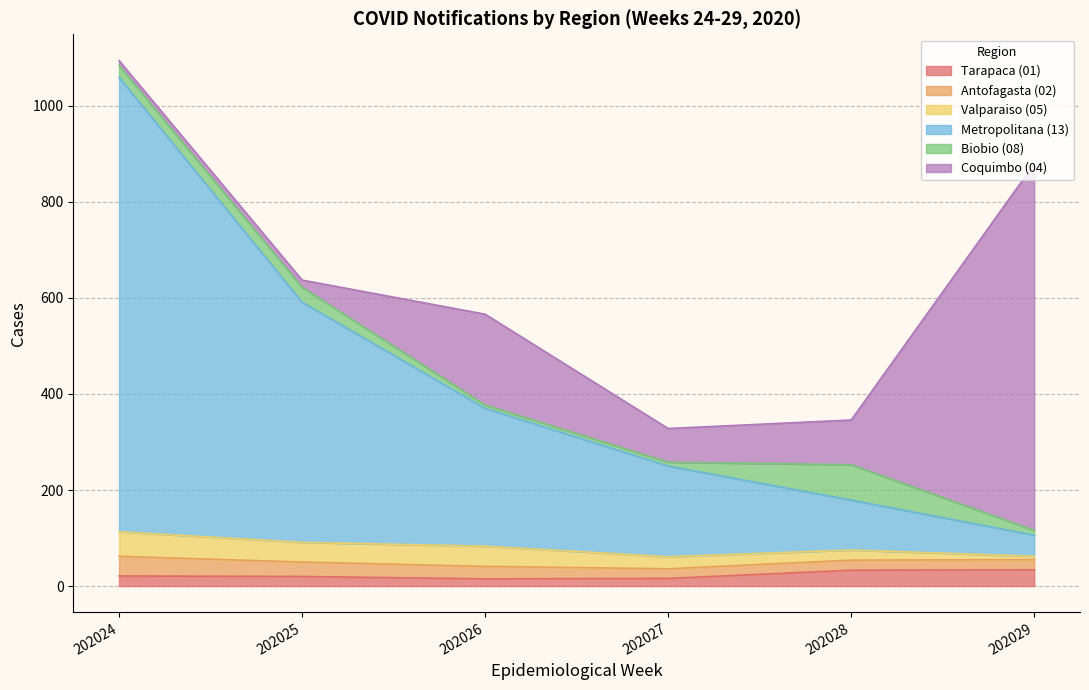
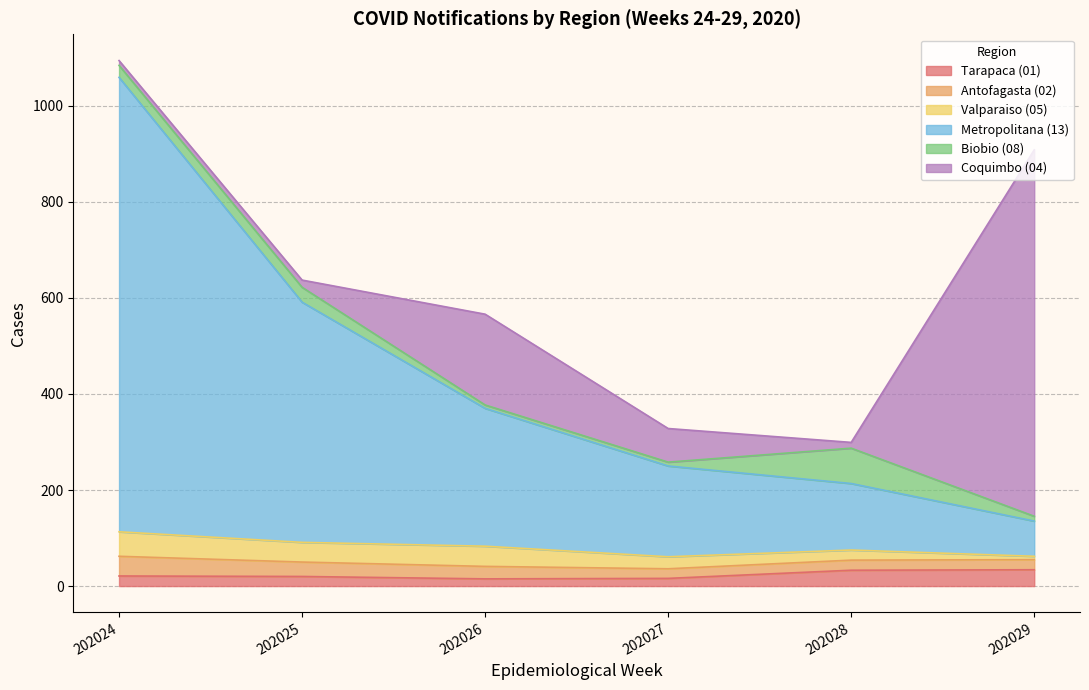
  {
    "Metropolitana (13)": {
      "202024": 950,
      "202025": 500,
      "202026": 290,
      "202027": 190,
-     "202028": 100,
-     "202029": 40
+     "202028": 140,
+     "202029": 70
    },
    "Biobio (08)": {
      "202024": 30,
      "202025": 30,
      "202026": 10,
      "202027": 10,
      "202028": 70,
      "202029": 10
    },
    "Coquimbo (04)": {
      "202024": 10,
      "202025": 20,
      "202026": 190,
      "202027": 70,
-     "202028": 90
+     "202028": 10
    }
  }
